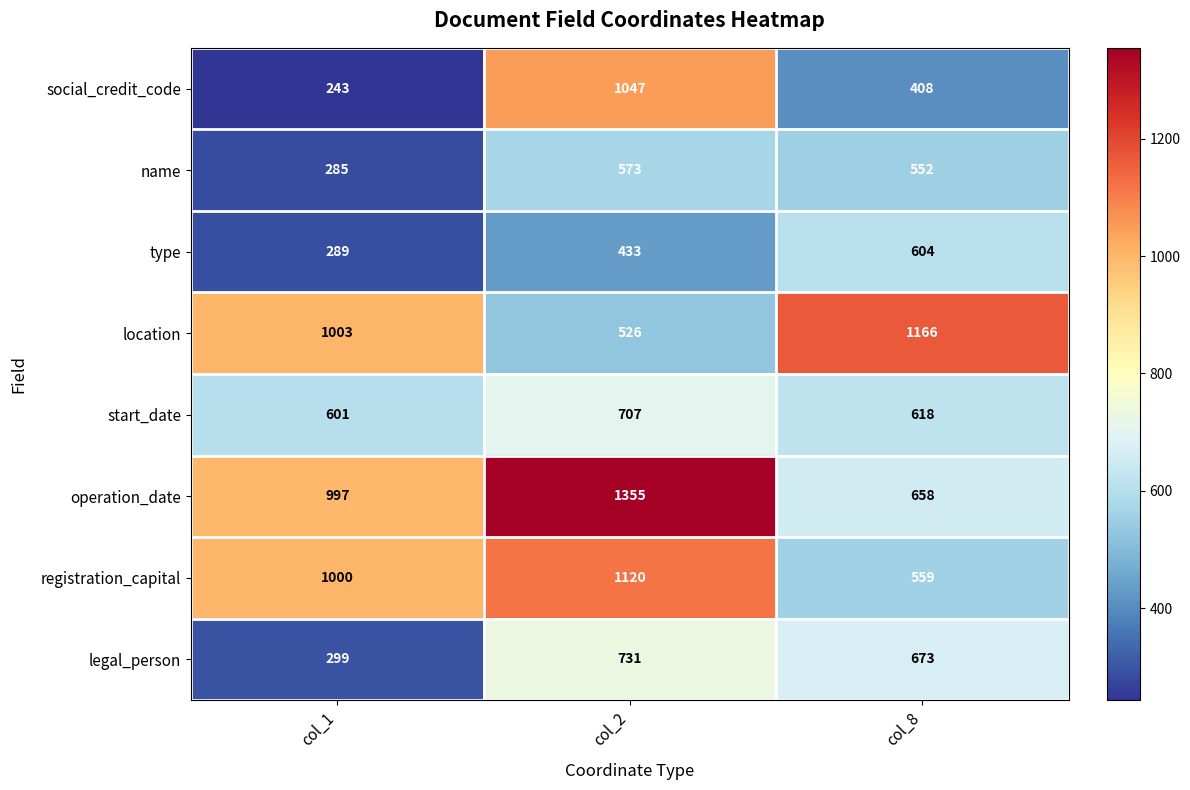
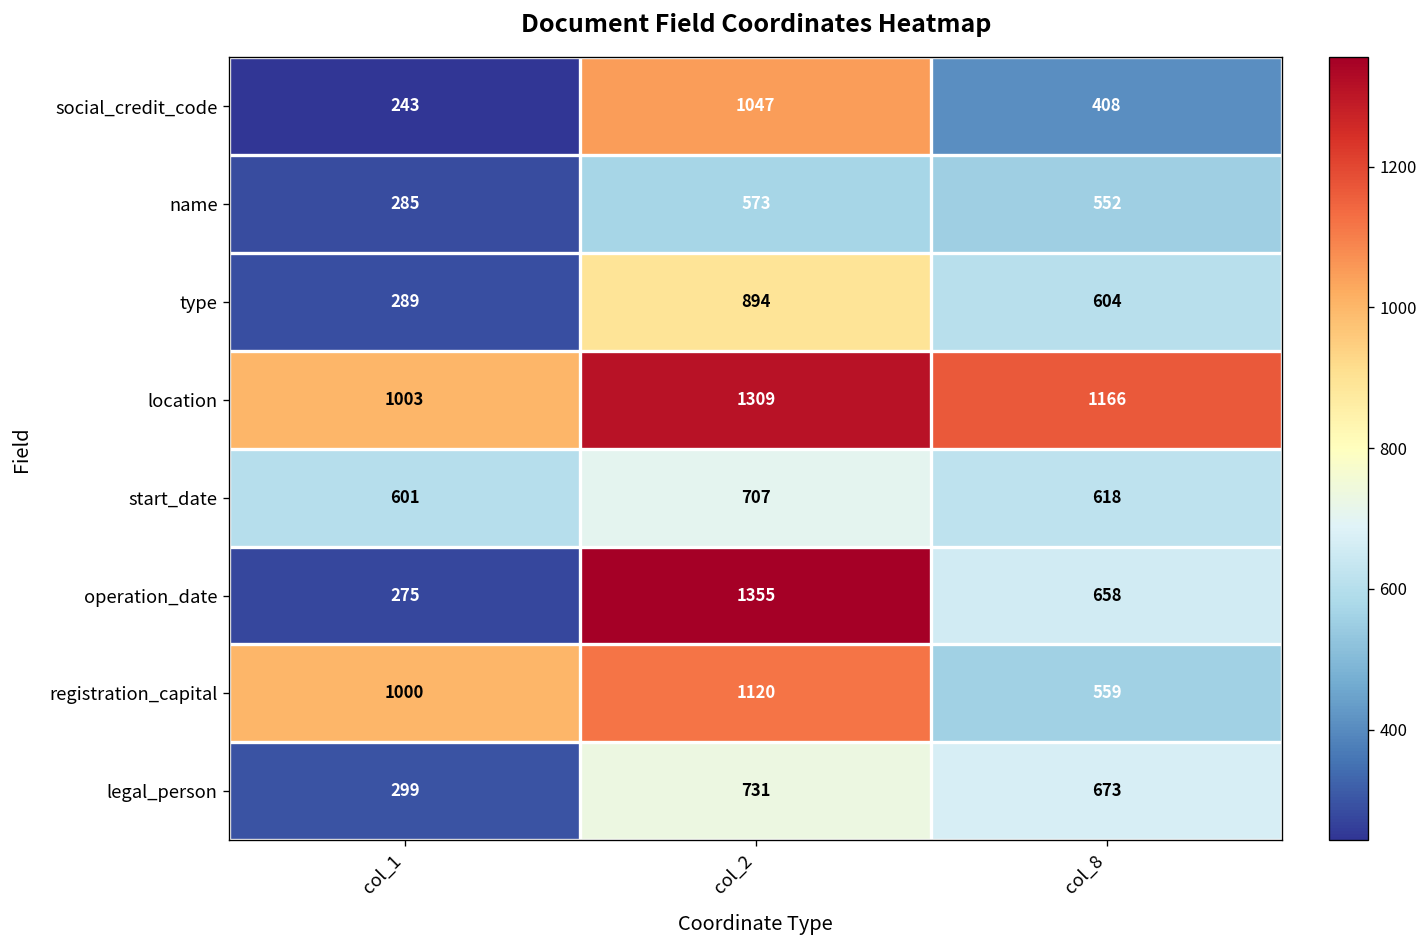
  {
    "social_credit_code": {
      "col_1": 243,
      "col_2": 1047,
      "col_8": 408
    },
    "name": {
      "col_1": 285,
      "col_2": 573,
      "col_8": 552
    },
    "type": {
      "col_1": 289,
-     "col_2": 433,
+     "col_2": 894,
      "col_8": 604
    },
    "location": {
      "col_1": 1003,
-     "col_2": 526,
+     "col_2": 1309,
      "col_8": 1166
    },
    "start_date": {
      "col_1": 601,
      "col_2": 707,
      "col_8": 618
    },
    "operation_date": {
-     "col_1": 997,
+     "col_1": 275,
      "col_2": 1355,
      "col_8": 658
    },
    "registration_capital": {
      "col_1": 1000,
      "col_2": 1120,
      "col_8": 559
    },
    "legal_person": {
      "col_1": 299,
      "col_2": 731,
      "col_8": 673
    }
  }
